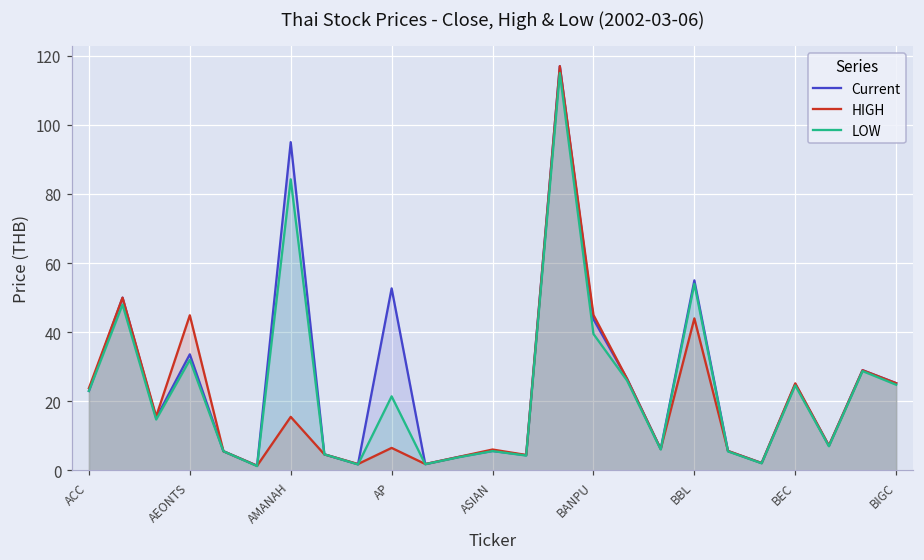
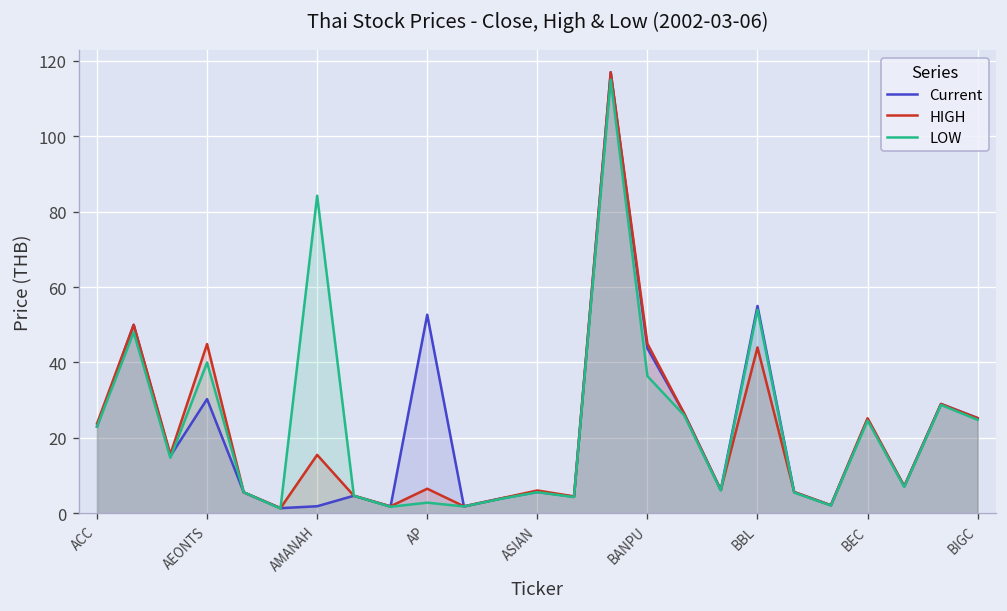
  {
    "Current": {
-     "AEONTS": 34,
-     "AMANAH": 95,
+     "AEONTS": 30,
+     "AMANAH": 2,
      "AP": 53,
      "BANPU": 44,
      "BBL": 55
    },
    "HIGH": {
      "AEONTS": 45,
      "AMANAH": 16,
      "AP": 7,
      "BANPU": 45,
      "BBL": 44
    },
    "LOW": {
-     "AEONTS": 32,
+     "AEONTS": 40,
      "AMANAH": 84,
-     "AP": 21,
-     "BANPU": 40,
+     "AP": 3,
+     "BANPU": 36,
      "BBL": 54
    }
  }
